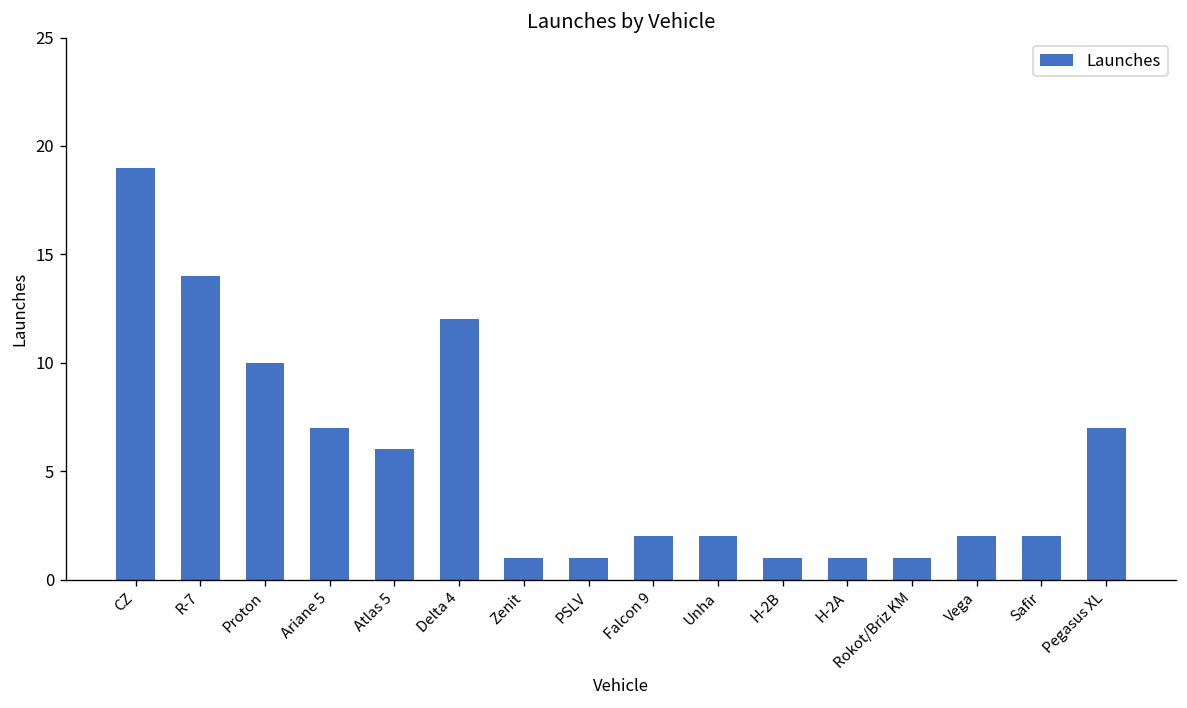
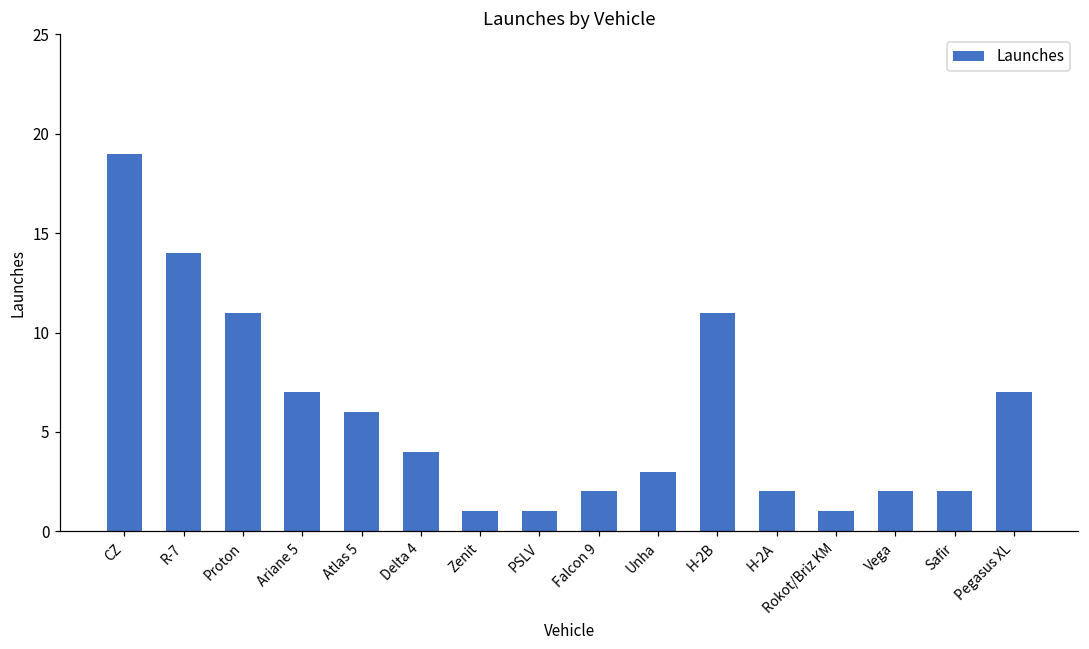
  {
    "CZ": 19,
    "R-7": 14,
-   "Proton": 10,
+   "Proton": 11,
    "Ariane 5": 7,
    "Atlas 5": 6,
-   "Delta 4": 12,
+   "Delta 4": 4,
    "Zenit": 1,
    "PSLV": 1,
    "Falcon 9": 2,
-   "Unha": 2,
-   "H-2B": 1,
-   "H-2A": 1,
+   "Unha": 3,
+   "H-2B": 11,
+   "H-2A": 2,
    "Rokot/Briz KM": 1,
    "Vega": 2,
    "Safir": 2,
    "Pegasus XL": 7
  }
